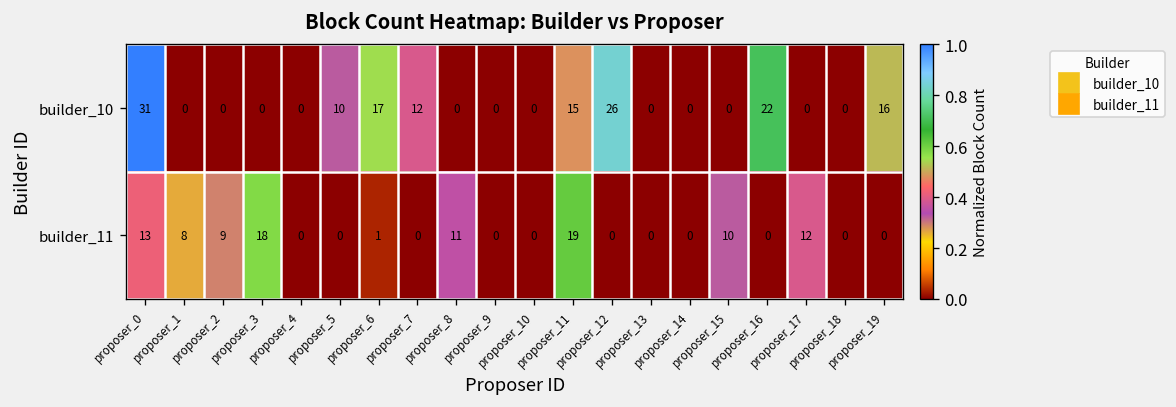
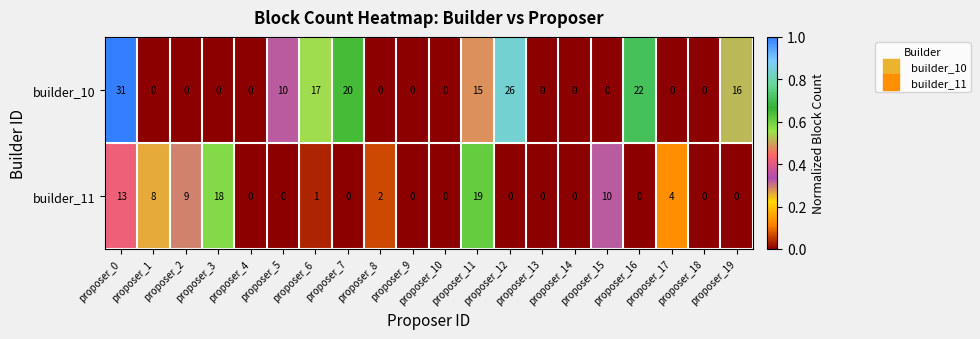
  {
    "builder_10": {
      "proposer_0": 31,
      "proposer_1": 0,
      "proposer_2": 0,
      "proposer_3": 0,
      "proposer_4": 0,
      "proposer_5": 10,
      "proposer_6": 17,
-     "proposer_7": 12,
+     "proposer_7": 20,
      "proposer_8": 0,
      "proposer_9": 0,
      "proposer_10": 0,
      "proposer_11": 15,
      "proposer_12": 26,
      "proposer_13": 0,
      "proposer_14": 0,
      "proposer_15": 0,
      "proposer_16": 22,
      "proposer_17": 0,
      "proposer_18": 0,
      "proposer_19": 16
    },
    "builder_11": {
      "proposer_0": 13,
      "proposer_1": 8,
      "proposer_2": 9,
      "proposer_3": 18,
      "proposer_4": 0,
      "proposer_5": 0,
      "proposer_6": 1,
      "proposer_7": 0,
-     "proposer_8": 11,
+     "proposer_8": 2,
      "proposer_9": 0,
      "proposer_10": 0,
      "proposer_11": 19,
      "proposer_12": 0,
      "proposer_13": 0,
      "proposer_14": 0,
      "proposer_15": 10,
      "proposer_16": 0,
-     "proposer_17": 12,
+     "proposer_17": 4,
      "proposer_18": 0,
      "proposer_19": 0
    }
  }
